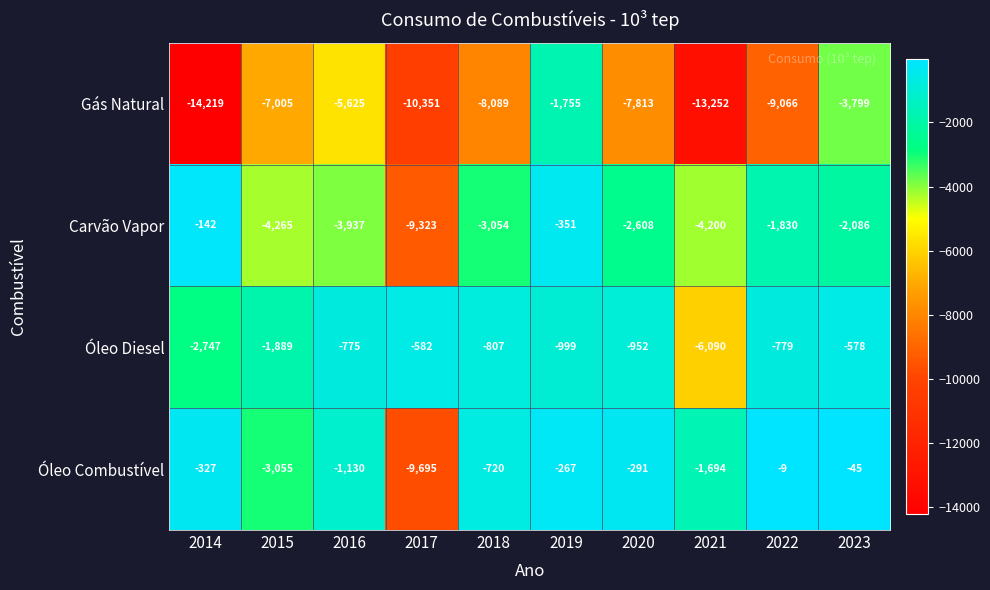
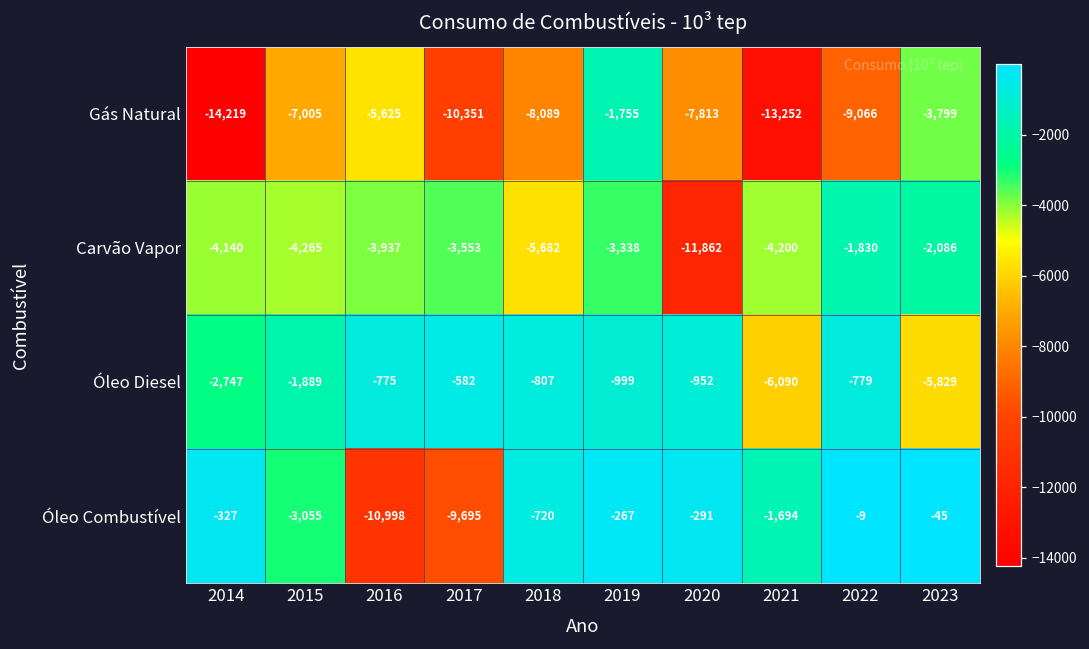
  {
    "Gás Natural": {
      "2014": "-14,219",
      "2015": "-7,005",
      "2016": "-5,625",
      "2017": "-10,351",
      "2018": "-8,089",
      "2019": "-1,755",
      "2020": "-7,813",
      "2021": "-13,252",
      "2022": "-9,066"
    },
    "Carvão Vapor": {
-     "2014": "-142",
+     "2014": "-4,140",
      "2015": "-4,265",
      "2016": "-3,937",
-     "2017": "-9,323",
-     "2018": "-3,054",
-     "2019": "-351",
-     "2020": "-2,608",
+     "2017": "-3,553",
+     "2018": "-5,682",
+     "2019": "-3,338",
+     "2020": "-11,862",
      "2021": "-4,200",
      "2022": "-1,830",
      "2023": "-2,086"
    },
    "Óleo Diesel": {
      "2014": "-2,747",
      "2015": "-1,889",
      "2016": "-775",
      "2017": "-582",
      "2018": "-807",
      "2019": "-999",
      "2020": "-952",
      "2021": "-6,090",
      "2022": "-779",
-     "2023": "-578"
+     "2023": "-5,829"
    },
    "Óleo Combustível": {
      "2014": "-327",
      "2015": "-3,055",
-     "2016": "-1,130",
+     "2016": "-10,998",
      "2017": "-9,695",
      "2018": "-720",
      "2019": "-267",
      "2020": "-291",
      "2021": "-1,694",
      "2022": "-9",
      "2023": "-45"
    }
  }
